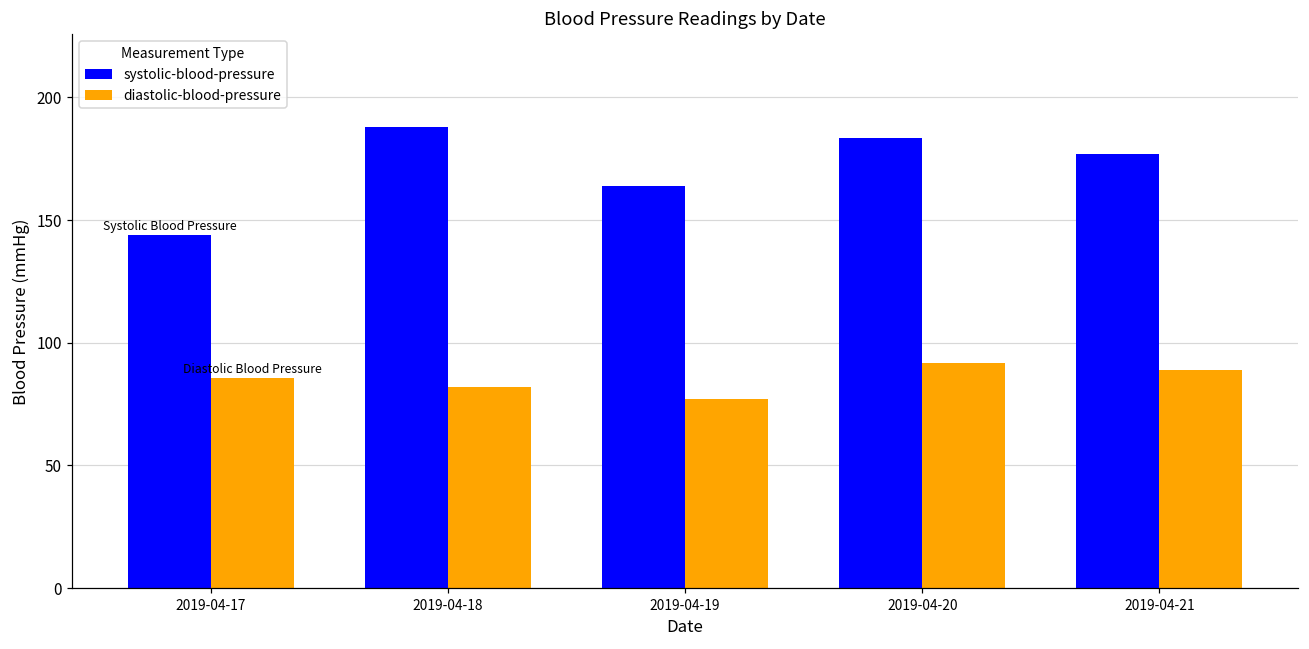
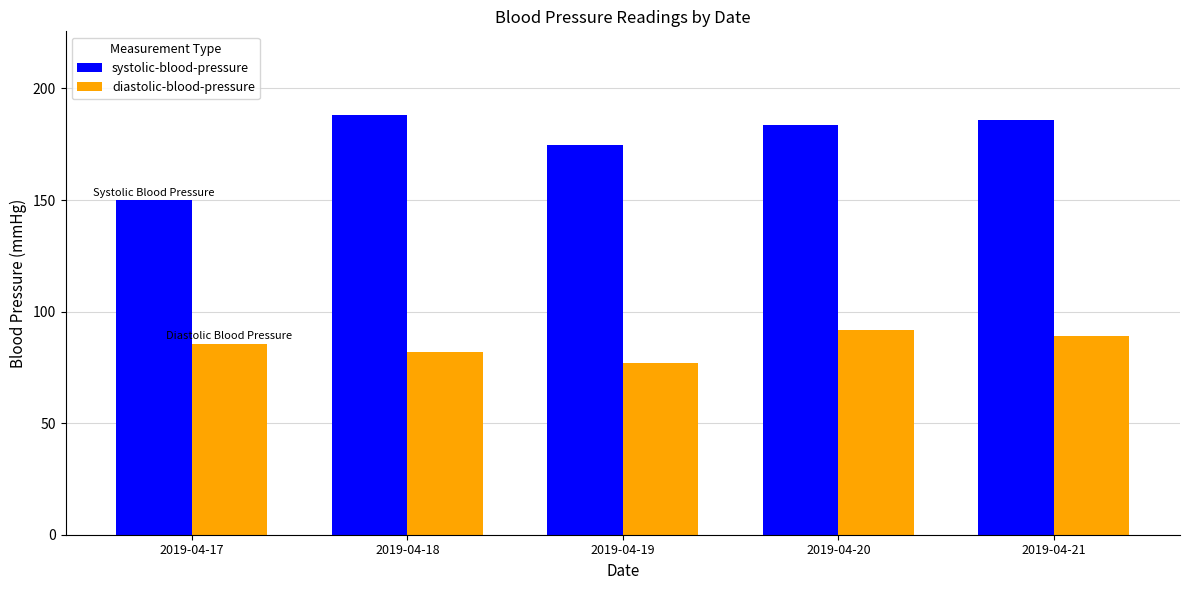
  {
    "systolic-blood-pressure": {
-     "2019-04-17": 144,
+     "2019-04-17": 150,
      "2019-04-18": 188,
-     "2019-04-19": 164,
+     "2019-04-19": 175,
      "2019-04-20": 184,
-     "2019-04-21": 177
+     "2019-04-21": 186
    },
    "diastolic-blood-pressure": {
      "2019-04-17": 86,
      "2019-04-18": 82,
      "2019-04-19": 77,
      "2019-04-20": 92,
      "2019-04-21": 89
    }
  }
